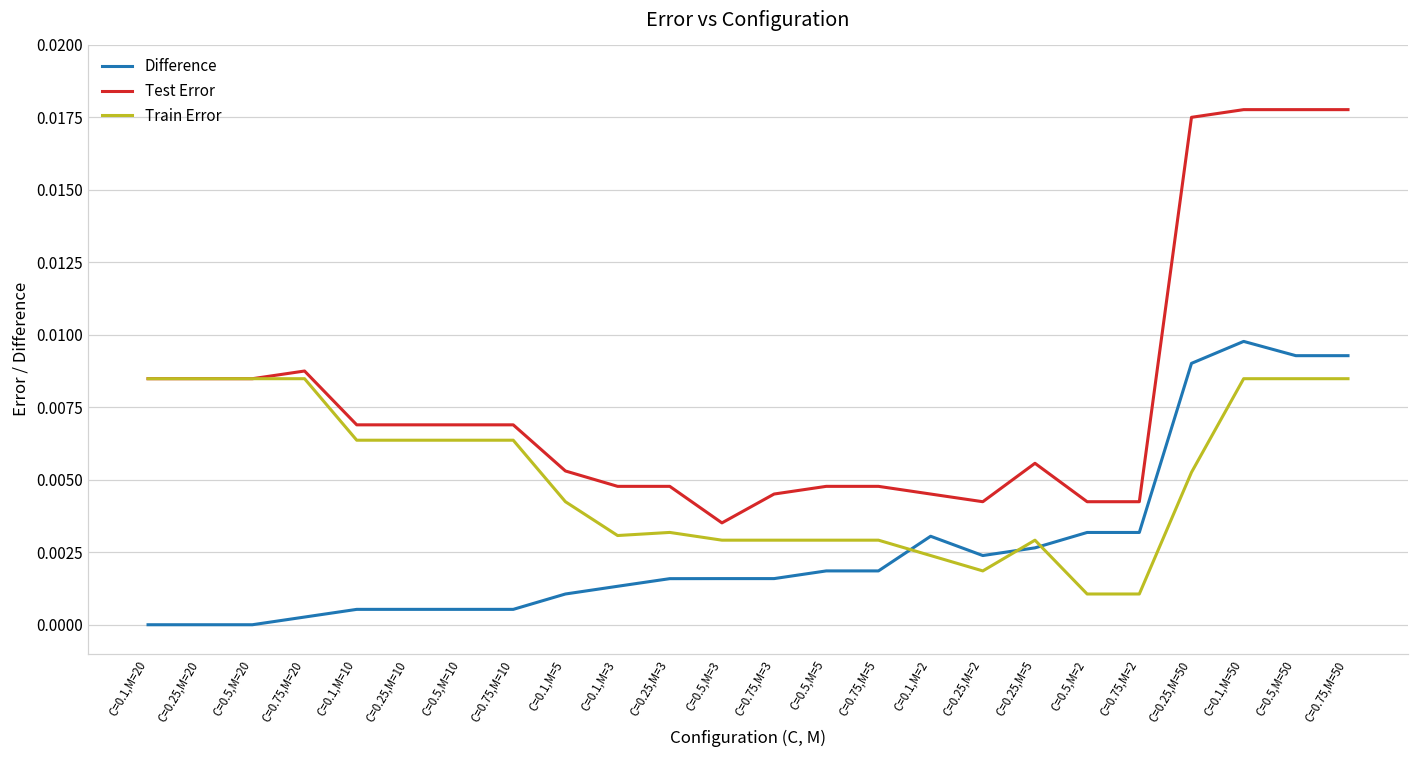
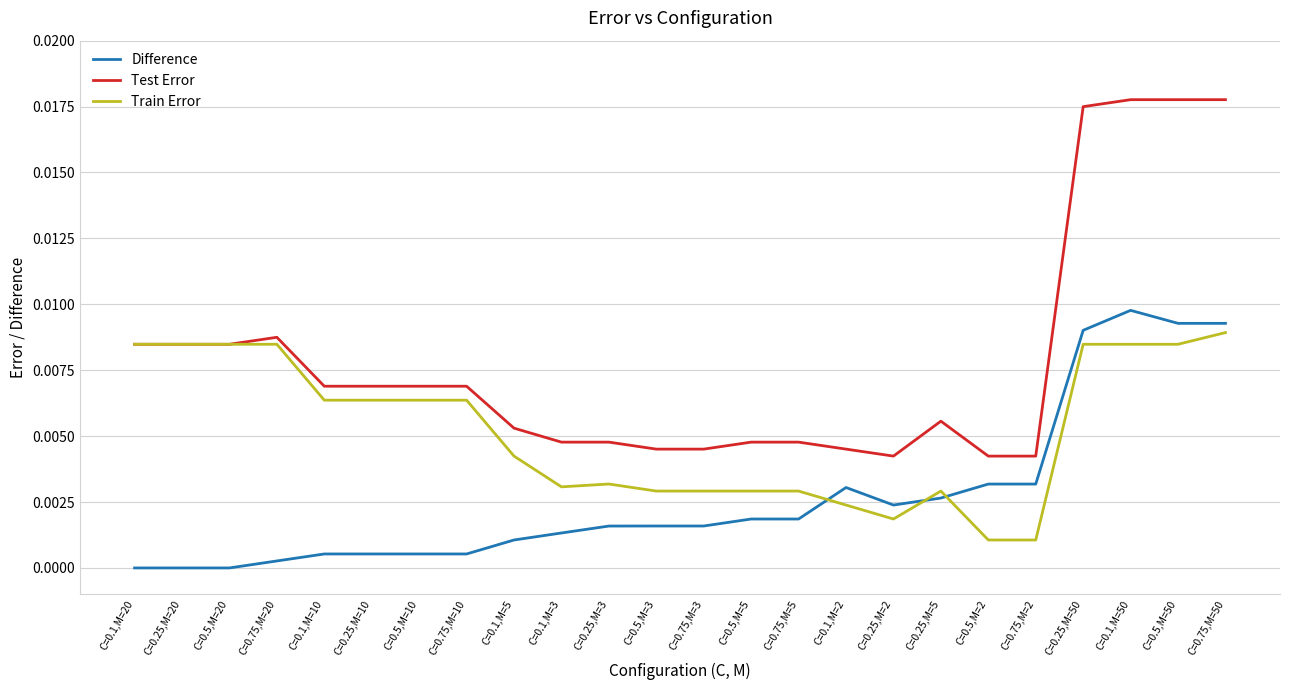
  {
    "Difference": {
      "C=0.1,M=20": 0.0000,
      "C=0.25,M=20": 0.0000,
      "C=0.5,M=20": 0.0000,
      "C=0.75,M=20": 0.0003,
      "C=0.1,M=10": 0.0005,
      "C=0.25,M=10": 0.0005,
      "C=0.5,M=10": 0.0005,
      "C=0.75,M=10": 0.0005,
      "C=0.1,M=5": 0.0011,
      "C=0.1,M=3": 0.0013,
      "C=0.25,M=3": 0.0016,
      "C=0.5,M=3": 0.0016,
      "C=0.75,M=3": 0.0016,
      "C=0.5,M=5": 0.0019,
      "C=0.75,M=5": 0.0019,
      "C=0.1,M=2": 0.0031,
      "C=0.25,M=2": 0.0024,
      "C=0.25,M=5": 0.0027,
      "C=0.5,M=2": 0.0032,
      "C=0.75,M=2": 0.0032,
      "C=0.25,M=50": 0.0090,
      "C=0.1,M=50": 0.0098,
      "C=0.5,M=50": 0.0093,
      "C=0.75,M=50": 0.0093
    },
    "Test Error": {
      "C=0.75,M=20": 0.0087,
      "C=0.1,M=10": 0.0069,
      "C=0.25,M=10": 0.0069,
      "C=0.5,M=10": 0.0069,
      "C=0.75,M=10": 0.0069,
      "C=0.1,M=5": 0.0053,
      "C=0.1,M=3": 0.0048,
      "C=0.25,M=3": 0.0048,
-     "C=0.5,M=3": 0.0035,
+     "C=0.5,M=3": 0.0045,
      "C=0.75,M=3": 0.0045,
      "C=0.5,M=5": 0.0048,
      "C=0.75,M=5": 0.0048,
      "C=0.1,M=2": 0.0045,
      "C=0.25,M=2": 0.0042,
      "C=0.25,M=5": 0.0056,
      "C=0.5,M=2": 0.0042,
      "C=0.75,M=2": 0.0042,
      "C=0.25,M=50": 0.0175,
      "C=0.1,M=50": 0.0178,
      "C=0.5,M=50": 0.0178,
      "C=0.75,M=50": 0.0178
    },
    "Train Error": {
      "C=0.75,M=20": 0.0085,
      "C=0.1,M=10": 0.0064,
      "C=0.25,M=10": 0.0064,
      "C=0.5,M=10": 0.0064,
      "C=0.75,M=10": 0.0064,
      "C=0.1,M=5": 0.0042,
      "C=0.1,M=3": 0.0031,
      "C=0.25,M=3": 0.0032,
      "C=0.5,M=3": 0.0029,
      "C=0.75,M=3": 0.0029,
      "C=0.5,M=5": 0.0029,
      "C=0.75,M=5": 0.0029,
      "C=0.1,M=2": 0.0024,
      "C=0.25,M=2": 0.0019,
      "C=0.25,M=5": 0.0029,
      "C=0.5,M=2": 0.0011,
      "C=0.75,M=2": 0.0011,
-     "C=0.25,M=50": 0.0053,
+     "C=0.25,M=50": 0.0085,
      "C=0.1,M=50": 0.0085,
      "C=0.5,M=50": 0.0085,
-     "C=0.75,M=50": 0.0085
+     "C=0.75,M=50": 0.0089
    }
  }
